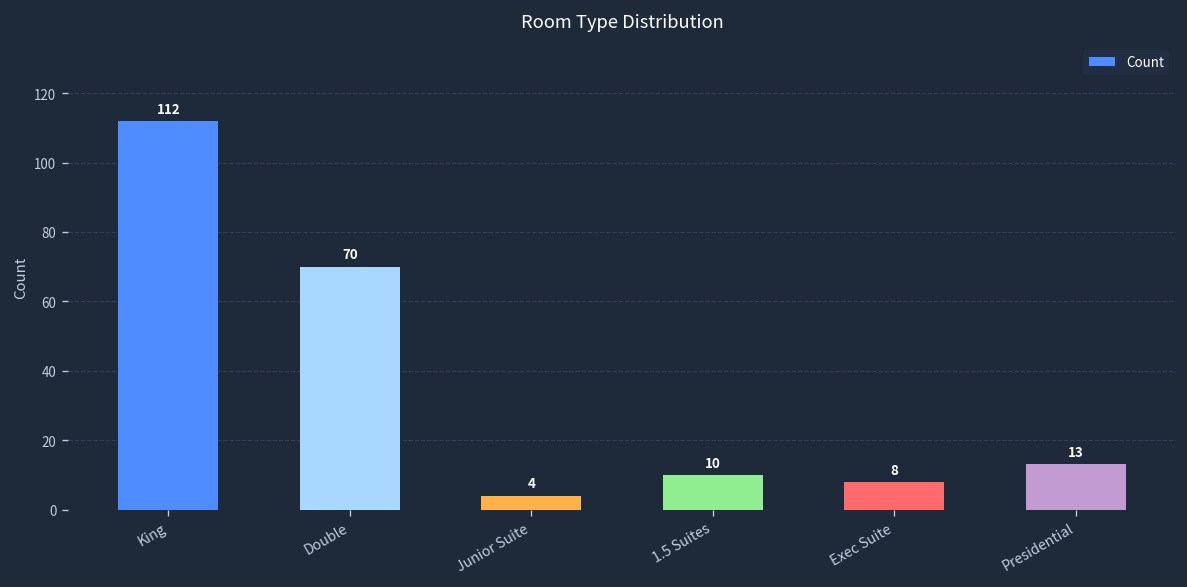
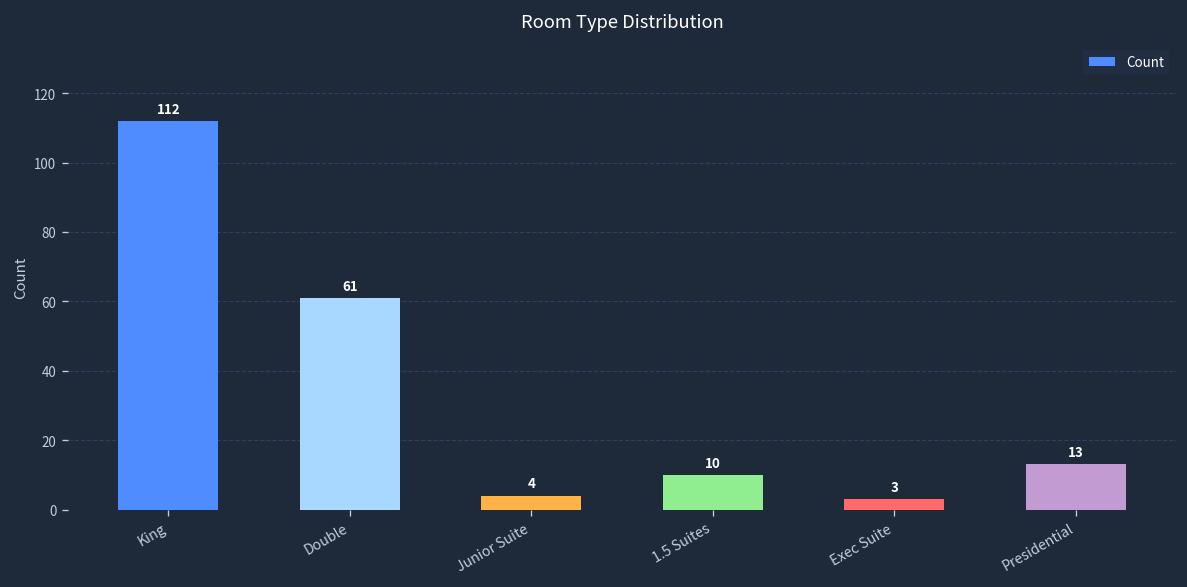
  {
    "King": 112,
-   "Double": 70,
+   "Double": 61,
    "Junior Suite": 4,
    "1.5 Suites": 10,
-   "Exec Suite": 8,
+   "Exec Suite": 3,
    "Presidential": 13
  }
